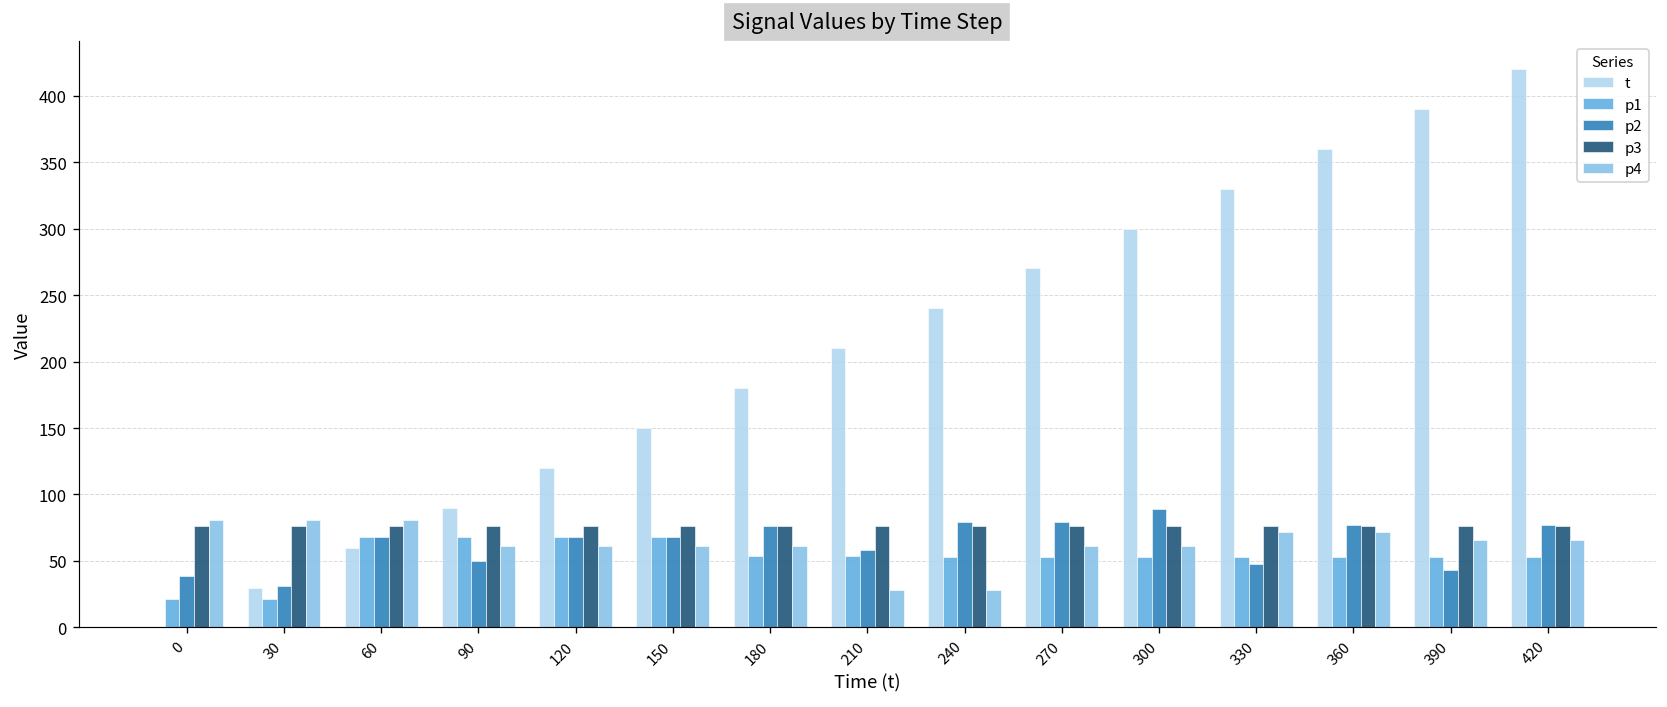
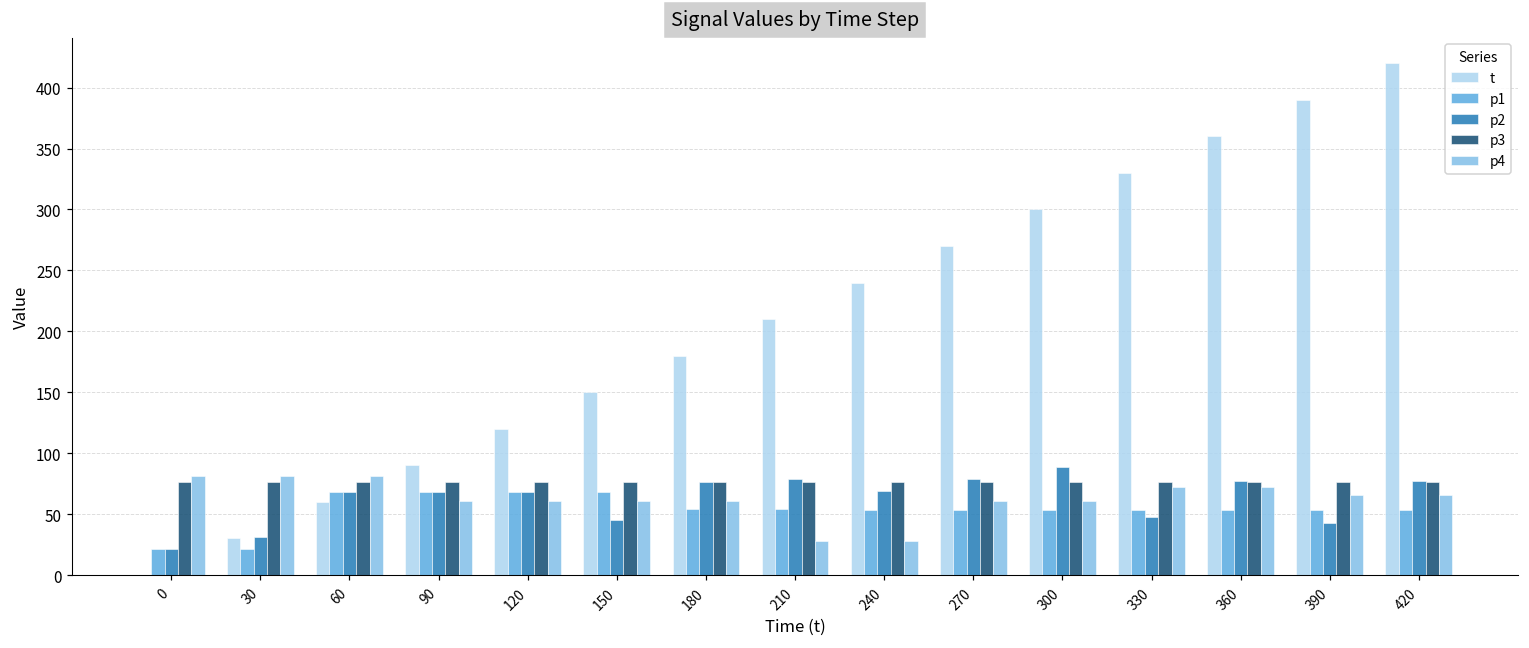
  {
    "p2": {
-     "0": 39,
+     "0": 21,
      "30": 31,
      "60": 68,
-     "90": 50,
+     "90": 68,
      "120": 68,
-     "150": 68,
+     "150": 45,
      "180": 76,
-     "210": 58,
-     "240": 79,
+     "210": 79,
+     "240": 69,
      "270": 79,
      "300": 89,
      "330": 48,
      "360": 77,
      "390": 43,
      "420": 77
    },
    "p3": {
      "0": 76,
      "30": 76,
      "60": 76,
      "90": 76,
      "120": 76,
      "150": 76,
      "180": 76,
      "210": 76,
      "240": 76,
      "270": 76,
      "300": 76,
      "330": 76,
      "360": 76,
      "390": 76,
      "420": 76
    }
  }
